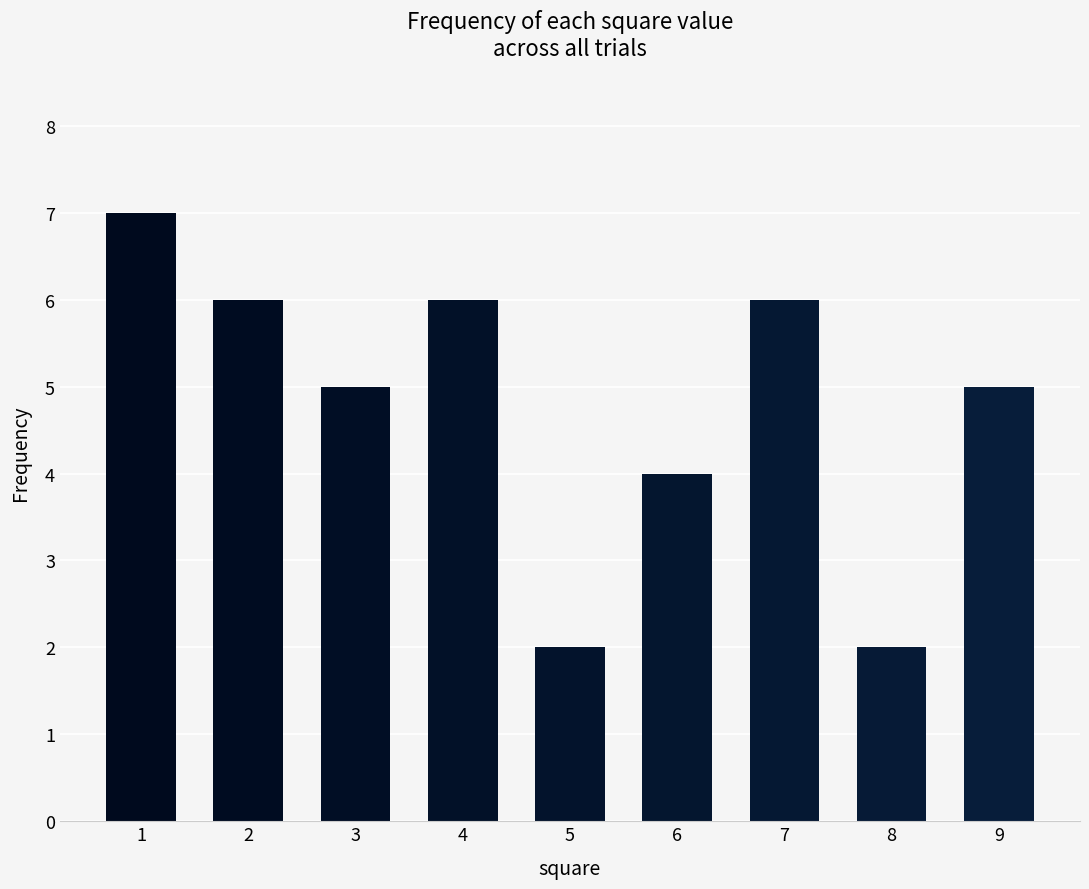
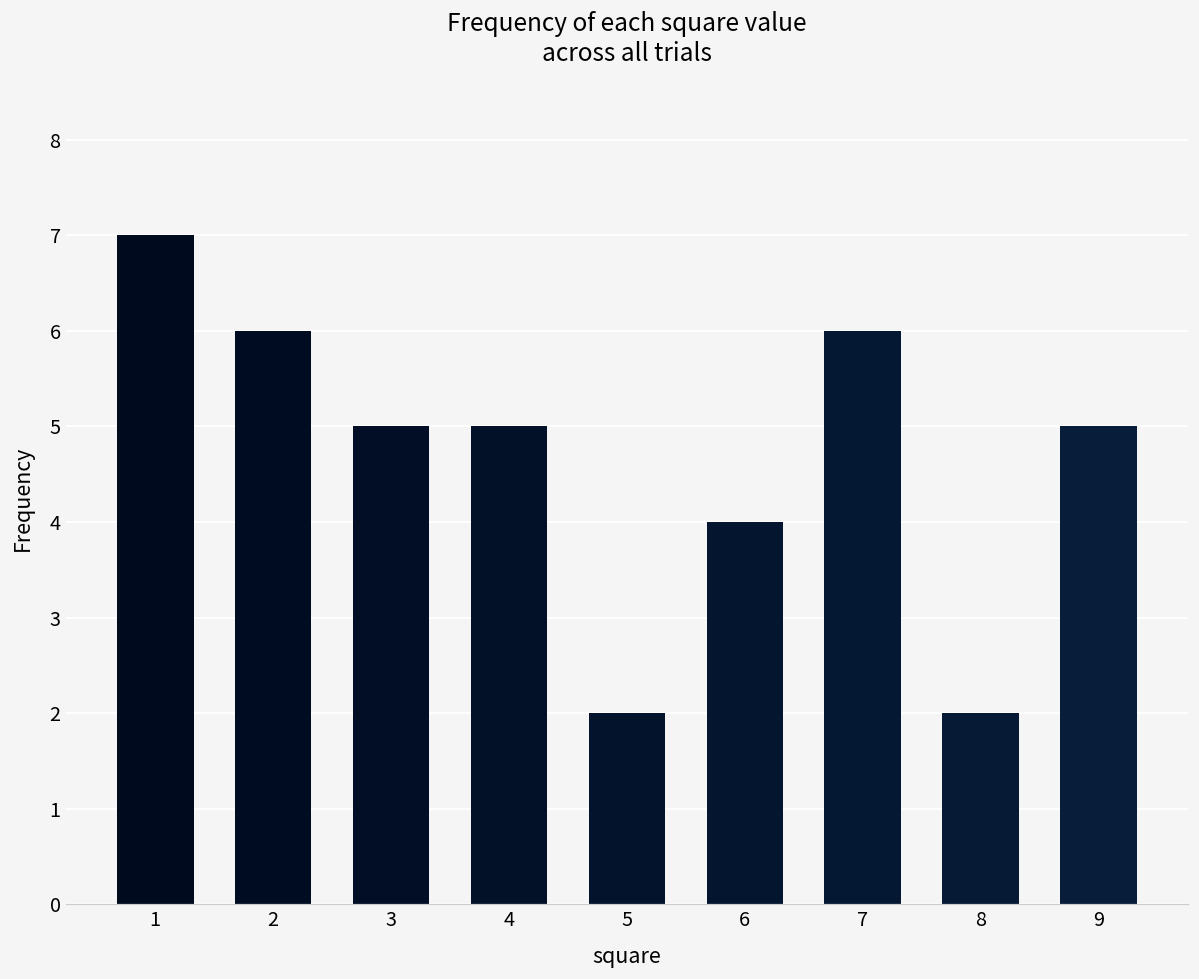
  {
    "1": 7,
    "2": 6,
    "3": 5,
-   "4": 6,
+   "4": 5,
    "5": 2,
    "6": 4,
    "7": 6,
    "8": 2,
    "9": 5
  }
